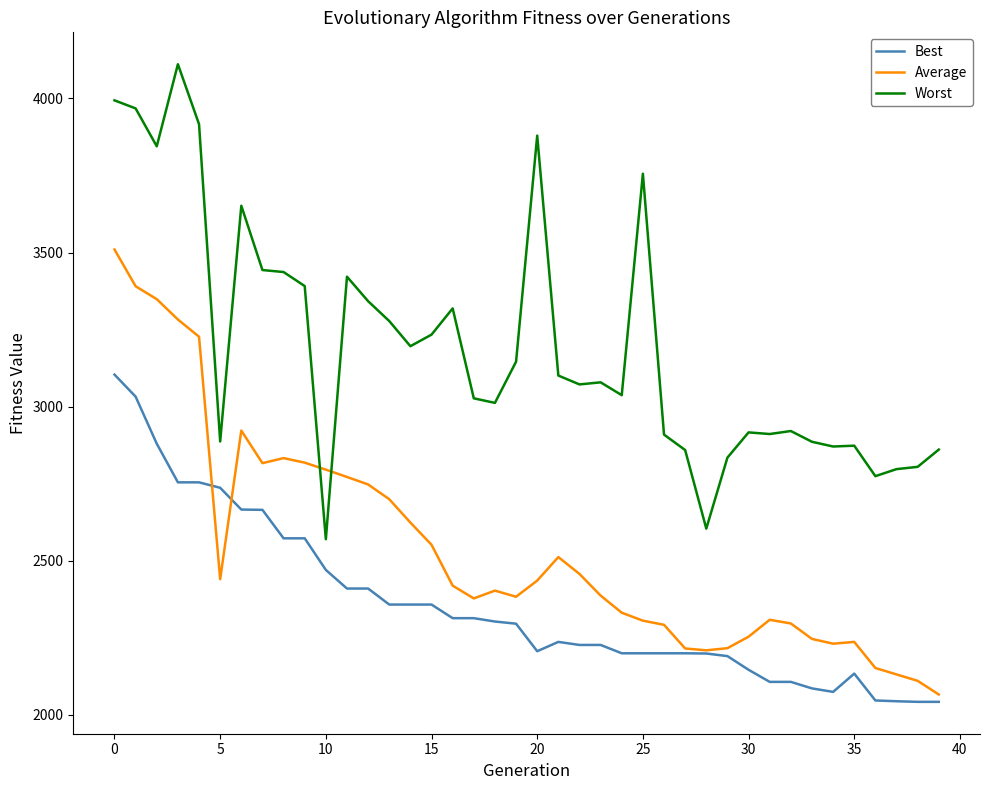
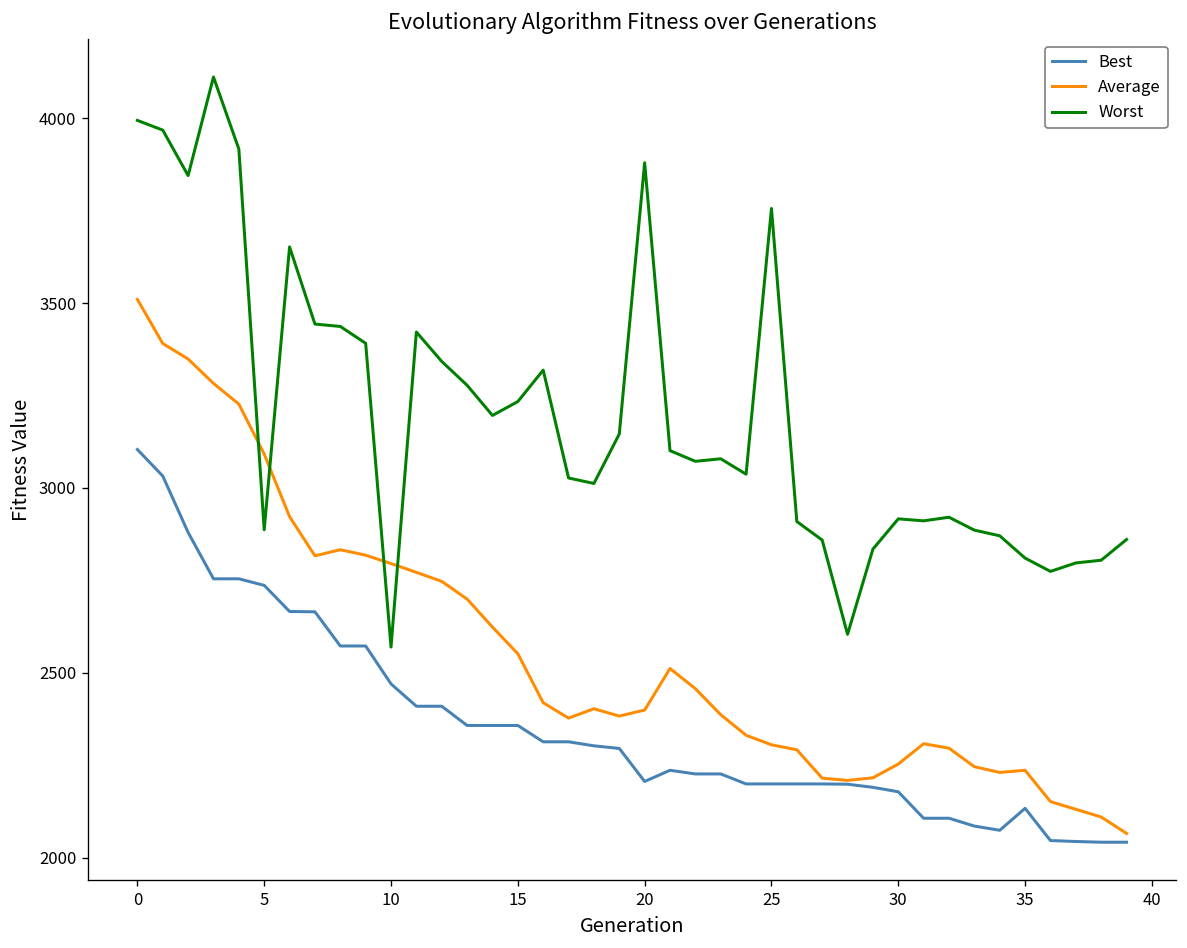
  {
    "Best": {
      "0": 3100,
      "5": 2740,
      "10": 2470,
      "15": 2360,
      "20": 2210,
      "25": 2200,
-     "30": 2150,
+     "30": 2180,
      "35": 2130
    },
    "Average": {
      "0": 3510,
-     "5": 2440,
+     "5": 3090,
      "10": 2800,
      "15": 2550,
-     "20": 2440,
+     "20": 2400,
      "25": 2300,
      "30": 2250,
      "35": 2240
    },
    "Worst": {
      "0": 3990,
      "5": 2890,
      "10": 2570,
      "15": 3230,
      "20": 3880,
      "25": 3760,
      "30": 2920,
-     "35": 2870
+     "35": 2810
    }
  }
